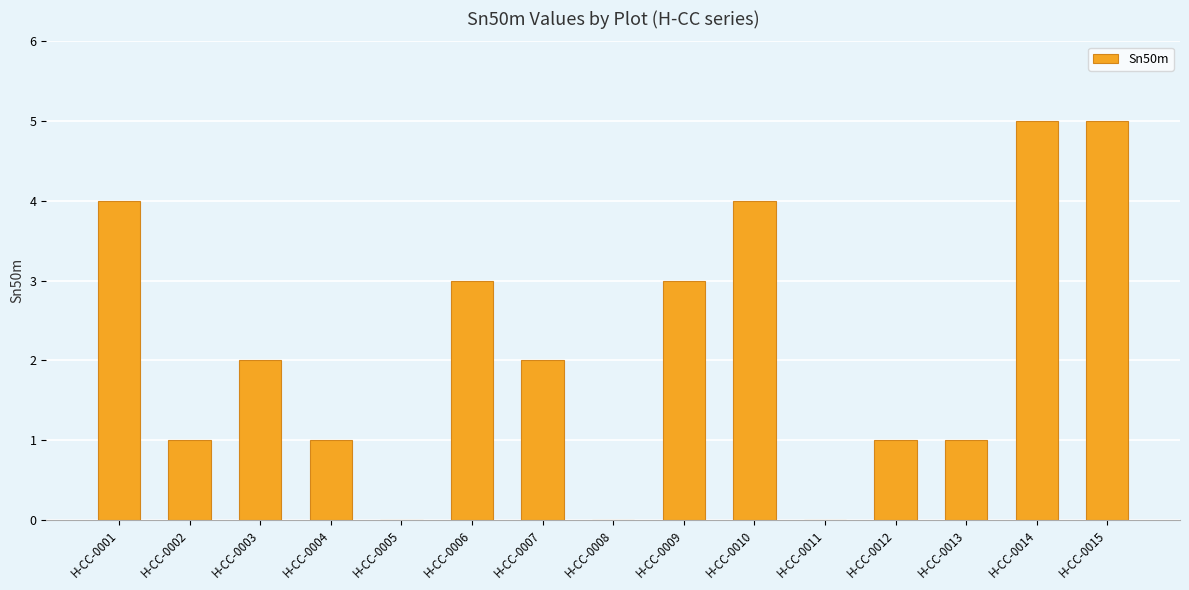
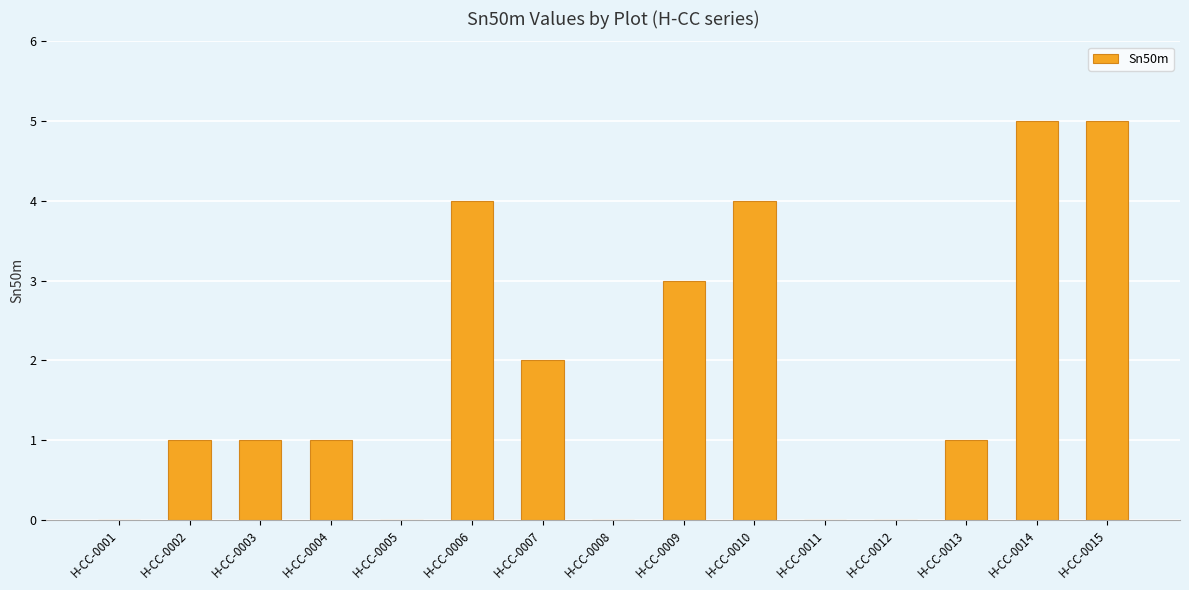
  {
-   "H-CC-0001": 4,
+   "H-CC-0001": 0,
    "H-CC-0002": 1,
-   "H-CC-0003": 2,
+   "H-CC-0003": 1,
    "H-CC-0004": 1,
    "H-CC-0005": 0,
-   "H-CC-0006": 3,
+   "H-CC-0006": 4,
    "H-CC-0007": 2,
    "H-CC-0008": 0,
    "H-CC-0009": 3,
    "H-CC-0010": 4,
    "H-CC-0011": 0,
-   "H-CC-0012": 1,
+   "H-CC-0012": 0,
    "H-CC-0013": 1,
    "H-CC-0014": 5,
    "H-CC-0015": 5
  }
